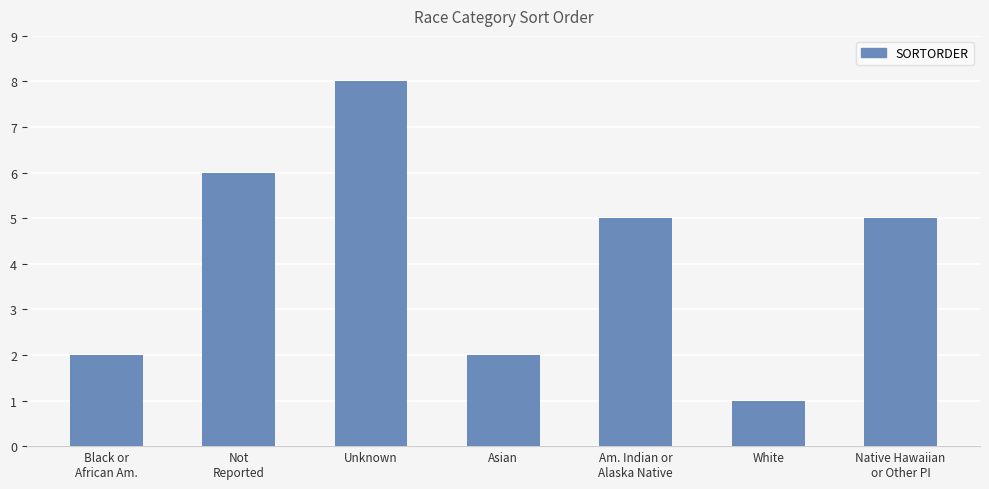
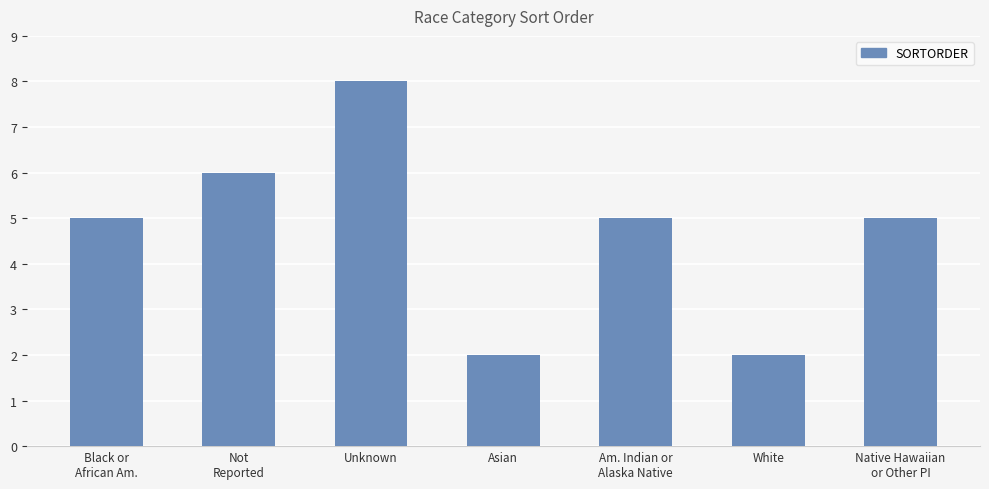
  {
-   "Black or African Am.": 2,
+   "Black or African Am.": 5,
    "Not Reported": 6,
    "Unknown": 8,
    "Asian": 2,
    "Am. Indian or Alaska Native": 5,
-   "White": 1,
+   "White": 2,
    "Native Hawaiian or Other PI": 5
  }
